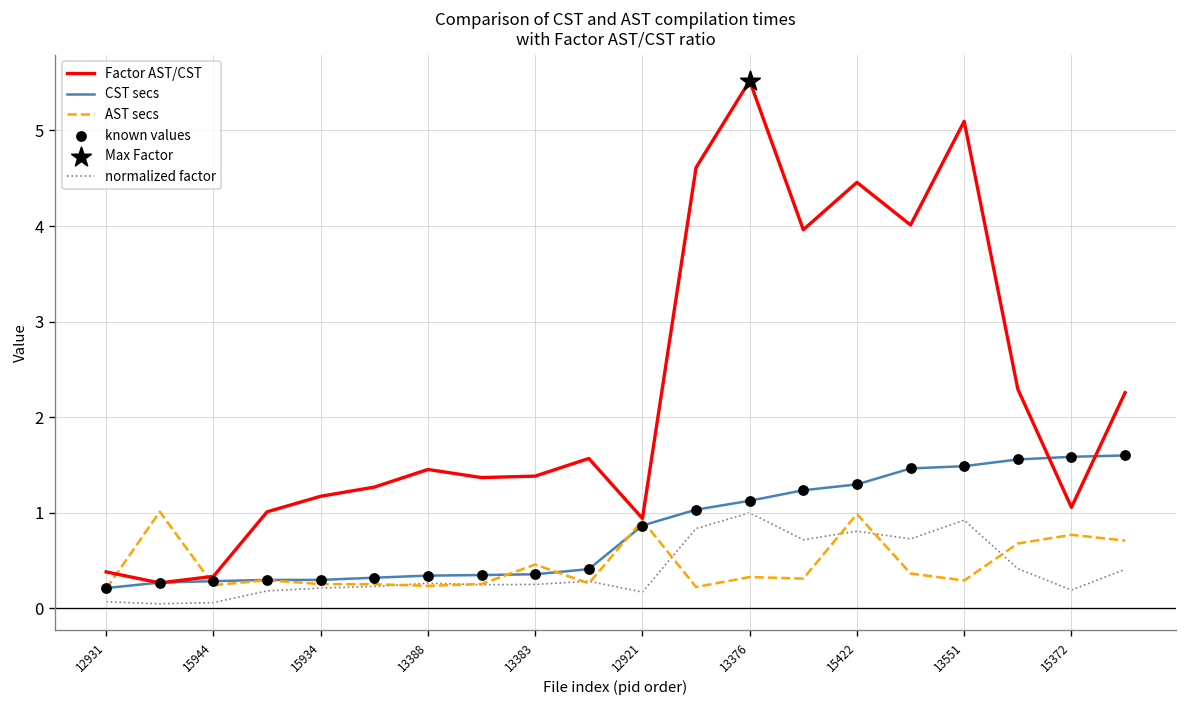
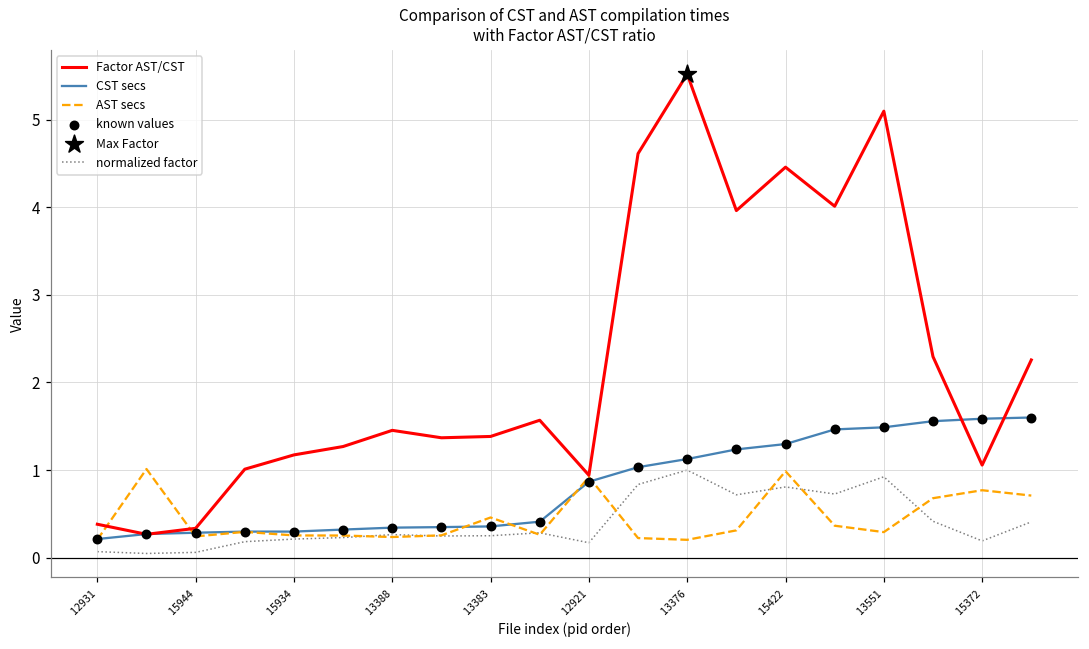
  {
    "Factor AST/CST": {
      "12931": 0.4,
      "15944": 0.3,
      "15934": 1.2,
      "13388": 1.5,
      "13383": 1.4,
      "15422": 4.5,
      "13551": 5.1,
      "15372": 1.1
    },
    "AST secs": {
      "15944": 0.2,
      "15934": 0.3,
      "13383": 0.5,
-     "13376": 0.3,
+     "13376": 0.2,
      "15422": 1.0,
      "13551": 0.3,
      "15372": 0.8
    },
    "normalized factor": {
      "12931": 0.1,
      "15944": 0.1,
      "15934": 0.2,
      "13383": 0.3,
      "12921": 0.2,
      "13376": 1.0,
      "15422": 0.8,
      "13551": 0.9,
      "15372": 0.2
    }
  }
